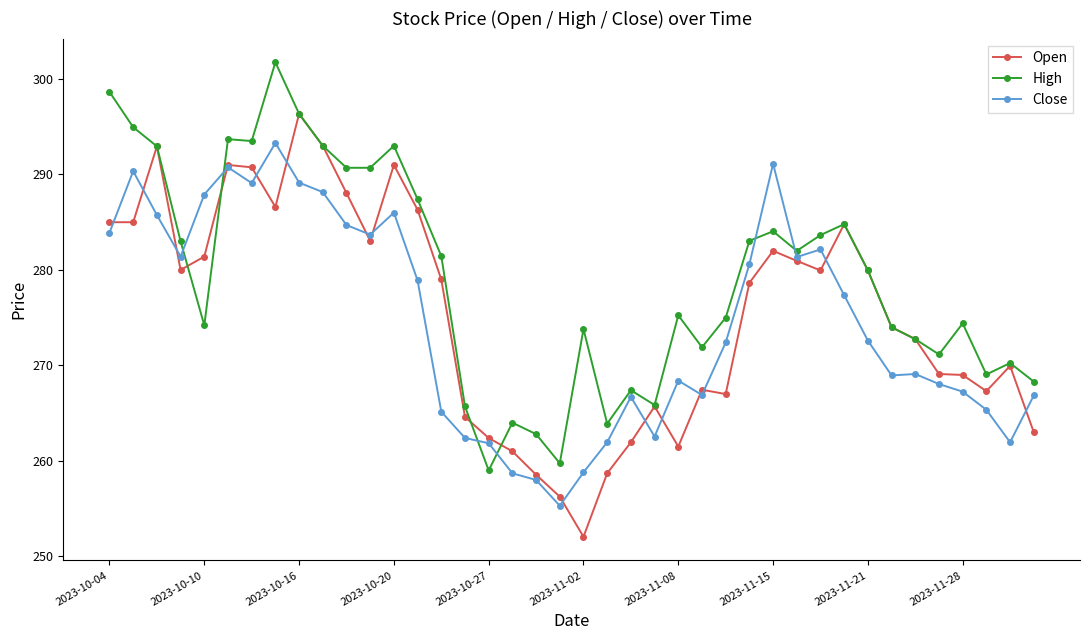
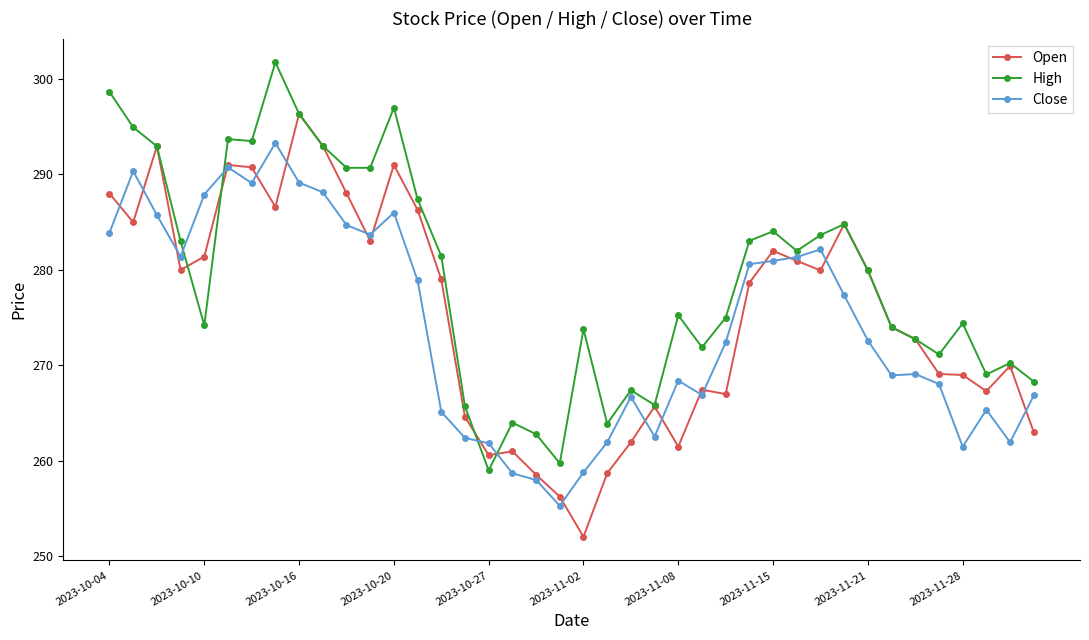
  {
    "Open": {
-     "2023-10-04": 285,
+     "2023-10-04": 288,
      "2023-10-10": 281,
      "2023-10-20": 291,
-     "2023-10-27": 262,
+     "2023-10-27": 261,
      "2023-11-02": 252,
      "2023-11-08": 262,
      "2023-11-15": 282,
      "2023-11-28": 269
    },
    "High": {
      "2023-10-04": 299,
      "2023-10-10": 274,
-     "2023-10-20": 293,
+     "2023-10-20": 297,
      "2023-10-27": 259,
      "2023-11-02": 274,
      "2023-11-08": 275,
      "2023-11-15": 284,
      "2023-11-28": 274
    },
    "Close": {
      "2023-10-04": 284,
      "2023-10-10": 288,
      "2023-10-16": 289,
      "2023-10-20": 286,
      "2023-10-27": 262,
      "2023-11-02": 259,
      "2023-11-08": 268,
-     "2023-11-15": 291,
+     "2023-11-15": 281,
      "2023-11-21": 273,
-     "2023-11-28": 267
+     "2023-11-28": 261
    }
  }
